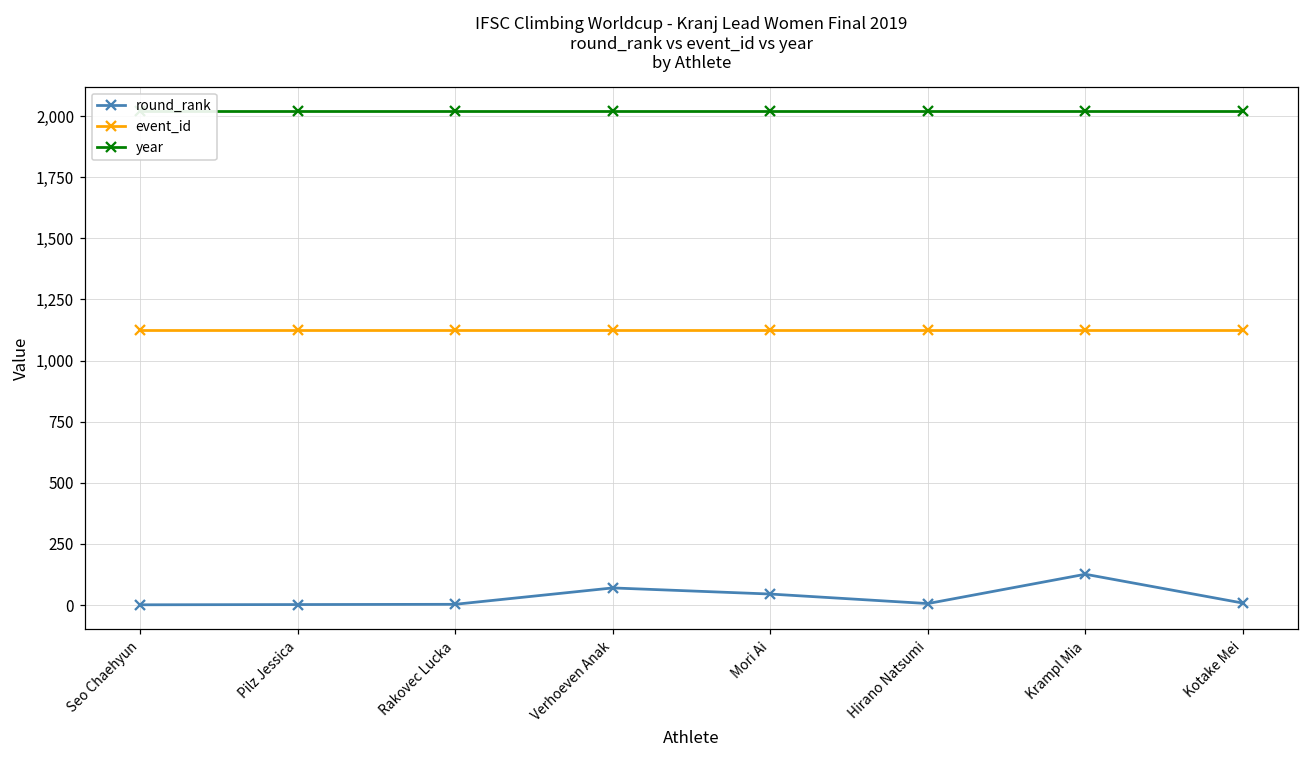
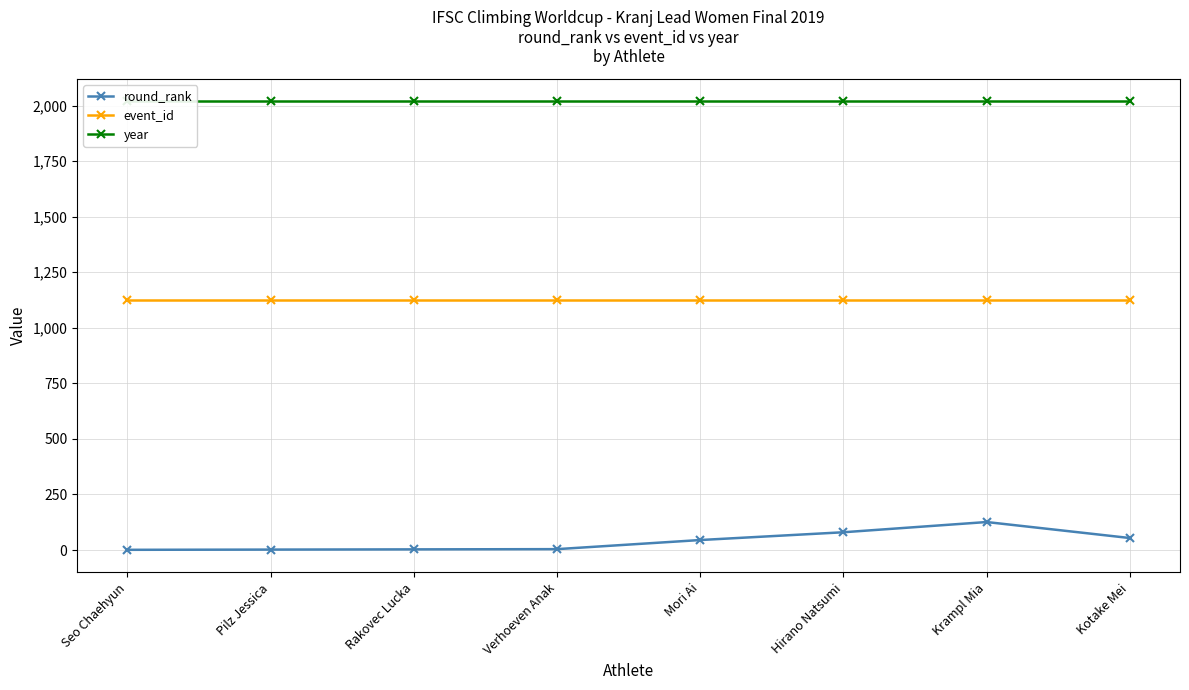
  {
    "round_rank": {
      "Seo Chaehyun": "0",
      "Pilz Jessica": "0",
      "Rakovec Lucka": "0",
-     "Verhoeven Anak": "70",
+     "Verhoeven Anak": "0",
      "Mori Ai": "50",
-     "Hirano Natsumi": "10",
+     "Hirano Natsumi": "80",
      "Krampl Mia": "130",
-     "Kotake Mei": "10"
+     "Kotake Mei": "50"
    },
    "event_id": {
      "Seo Chaehyun": "1,120",
      "Pilz Jessica": "1,120",
      "Rakovec Lucka": "1,120",
      "Verhoeven Anak": "1,120",
      "Mori Ai": "1,120",
      "Hirano Natsumi": "1,120",
      "Krampl Mia": "1,120",
      "Kotake Mei": "1,120"
    },
    "year": {
      "Pilz Jessica": "2,020",
      "Rakovec Lucka": "2,020",
      "Verhoeven Anak": "2,020",
      "Mori Ai": "2,020",
      "Hirano Natsumi": "2,020",
      "Krampl Mia": "2,020",
      "Kotake Mei": "2,020"
    }
  }
